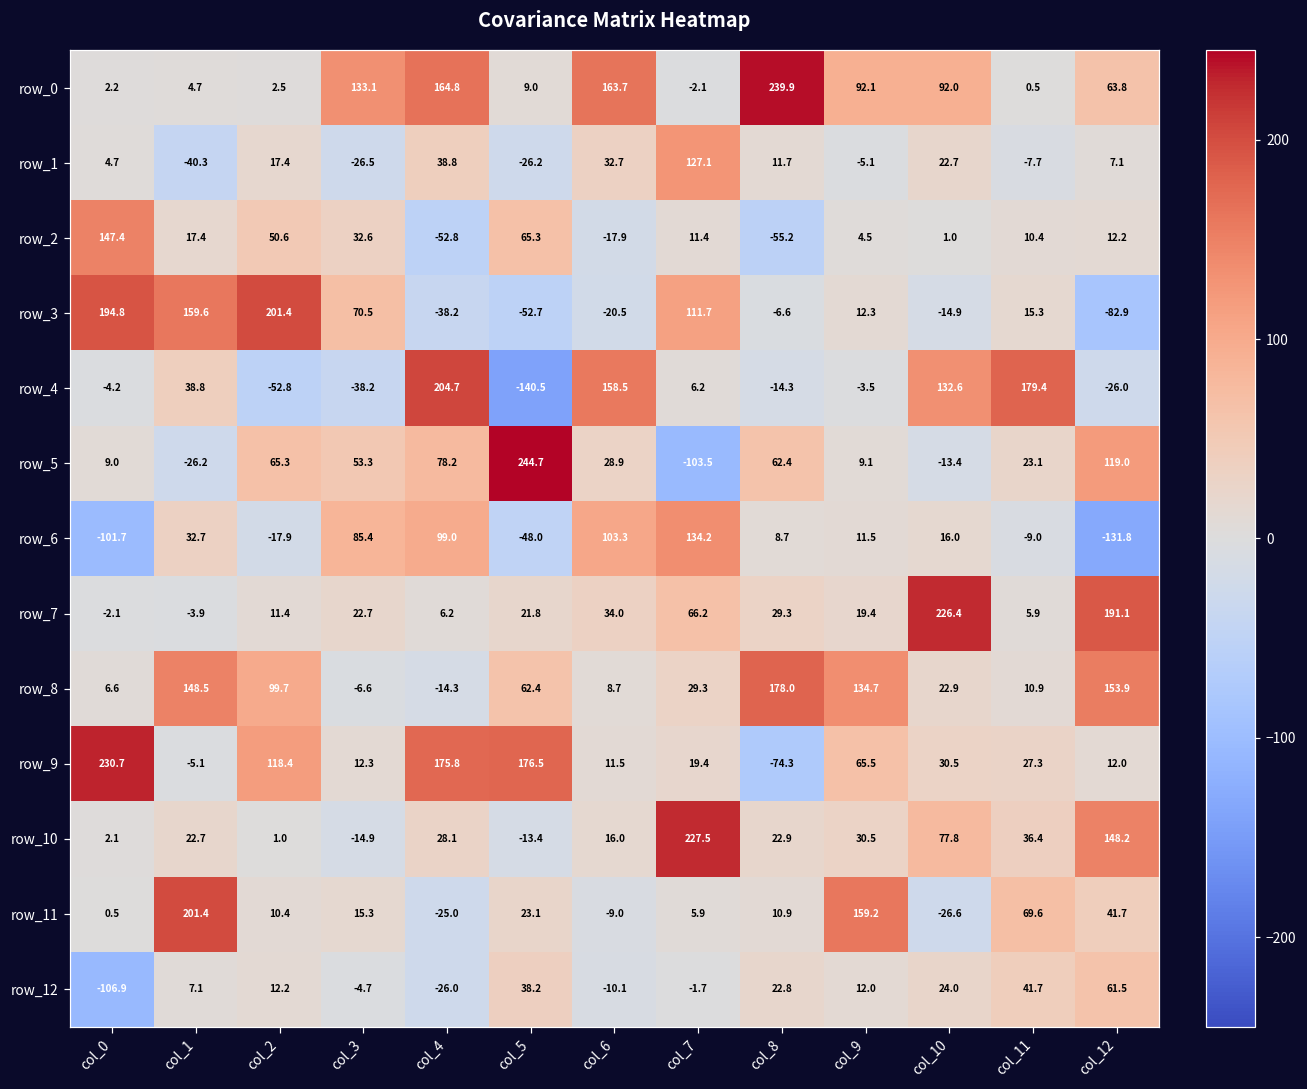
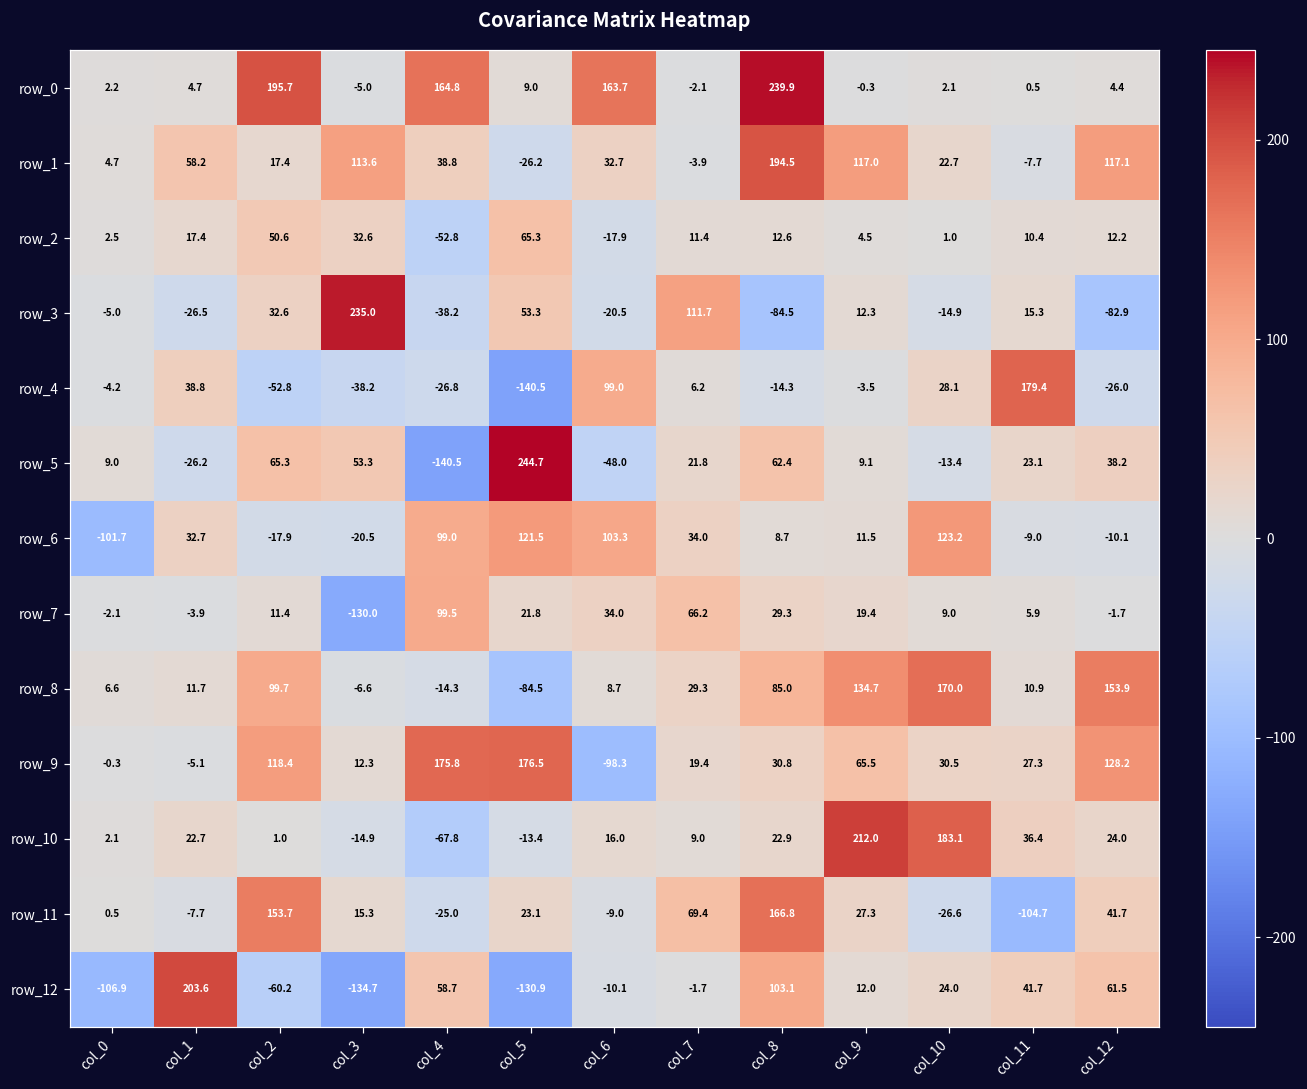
  {
    "row_0": {
      "col_0": 2.2,
      "col_1": 4.7,
-     "col_2": 2.5,
-     "col_3": 133.1,
+     "col_2": 195.7,
+     "col_3": -5.0,
      "col_4": 164.8,
      "col_5": 9.0,
      "col_6": 163.7,
      "col_7": -2.1,
      "col_8": 239.9,
-     "col_9": 92.1,
-     "col_10": 92.0,
+     "col_9": -0.3,
+     "col_10": 2.1,
      "col_11": 0.5,
-     "col_12": 63.8
+     "col_12": 4.4
    },
    "row_1": {
      "col_0": 4.7,
-     "col_1": -40.3,
+     "col_1": 58.2,
      "col_2": 17.4,
-     "col_3": -26.5,
+     "col_3": 113.6,
      "col_4": 38.8,
      "col_5": -26.2,
      "col_6": 32.7,
-     "col_7": 127.1,
-     "col_8": 11.7,
-     "col_9": -5.1,
+     "col_7": -3.9,
+     "col_8": 194.5,
+     "col_9": 117.0,
      "col_10": 22.7,
      "col_11": -7.7,
-     "col_12": 7.1
+     "col_12": 117.1
    },
    "row_2": {
-     "col_0": 147.4,
+     "col_0": 2.5,
      "col_1": 17.4,
      "col_2": 50.6,
      "col_3": 32.6,
      "col_4": -52.8,
      "col_5": 65.3,
      "col_6": -17.9,
      "col_7": 11.4,
-     "col_8": -55.2,
+     "col_8": 12.6,
      "col_9": 4.5,
      "col_10": 1.0,
      "col_11": 10.4,
      "col_12": 12.2
    },
    "row_3": {
-     "col_0": 194.8,
-     "col_1": 159.6,
-     "col_2": 201.4,
-     "col_3": 70.5,
+     "col_0": -5.0,
+     "col_1": -26.5,
+     "col_2": 32.6,
+     "col_3": 235.0,
      "col_4": -38.2,
-     "col_5": -52.7,
+     "col_5": 53.3,
      "col_6": -20.5,
      "col_7": 111.7,
-     "col_8": -6.6,
+     "col_8": -84.5,
      "col_9": 12.3,
      "col_10": -14.9,
      "col_11": 15.3,
      "col_12": -82.9
    },
    "row_4": {
      "col_0": -4.2,
      "col_1": 38.8,
      "col_2": -52.8,
      "col_3": -38.2,
-     "col_4": 204.7,
+     "col_4": -26.8,
      "col_5": -140.5,
-     "col_6": 158.5,
+     "col_6": 99.0,
      "col_7": 6.2,
      "col_8": -14.3,
      "col_9": -3.5,
-     "col_10": 132.6,
+     "col_10": 28.1,
      "col_11": 179.4,
      "col_12": -26.0
    },
    "row_5": {
      "col_0": 9.0,
      "col_1": -26.2,
      "col_2": 65.3,
      "col_3": 53.3,
-     "col_4": 78.2,
+     "col_4": -140.5,
      "col_5": 244.7,
-     "col_6": 28.9,
-     "col_7": -103.5,
+     "col_6": -48.0,
+     "col_7": 21.8,
      "col_8": 62.4,
      "col_9": 9.1,
      "col_10": -13.4,
      "col_11": 23.1,
-     "col_12": 119.0
+     "col_12": 38.2
    },
    "row_6": {
      "col_0": -101.7,
      "col_1": 32.7,
      "col_2": -17.9,
-     "col_3": 85.4,
+     "col_3": -20.5,
      "col_4": 99.0,
-     "col_5": -48.0,
+     "col_5": 121.5,
      "col_6": 103.3,
-     "col_7": 134.2,
+     "col_7": 34.0,
      "col_8": 8.7,
      "col_9": 11.5,
-     "col_10": 16.0,
+     "col_10": 123.2,
      "col_11": -9.0,
-     "col_12": -131.8
+     "col_12": -10.1
    },
    "row_7": {
      "col_0": -2.1,
      "col_1": -3.9,
      "col_2": 11.4,
-     "col_3": 22.7,
-     "col_4": 6.2,
+     "col_3": -130.0,
+     "col_4": 99.5,
      "col_5": 21.8,
      "col_6": 34.0,
      "col_7": 66.2,
      "col_8": 29.3,
      "col_9": 19.4,
-     "col_10": 226.4,
+     "col_10": 9.0,
      "col_11": 5.9,
-     "col_12": 191.1
+     "col_12": -1.7
    },
    "row_8": {
      "col_0": 6.6,
-     "col_1": 148.5,
+     "col_1": 11.7,
      "col_2": 99.7,
      "col_3": -6.6,
      "col_4": -14.3,
-     "col_5": 62.4,
+     "col_5": -84.5,
      "col_6": 8.7,
      "col_7": 29.3,
-     "col_8": 178.0,
+     "col_8": 85.0,
      "col_9": 134.7,
-     "col_10": 22.9,
+     "col_10": 170.0,
      "col_11": 10.9,
      "col_12": 153.9
    },
    "row_9": {
-     "col_0": 230.7,
+     "col_0": -0.3,
      "col_1": -5.1,
      "col_2": 118.4,
      "col_3": 12.3,
      "col_4": 175.8,
      "col_5": 176.5,
-     "col_6": 11.5,
+     "col_6": -98.3,
      "col_7": 19.4,
-     "col_8": -74.3,
+     "col_8": 30.8,
      "col_9": 65.5,
      "col_10": 30.5,
      "col_11": 27.3,
-     "col_12": 12.0
+     "col_12": 128.2
    },
    "row_10": {
      "col_0": 2.1,
      "col_1": 22.7,
      "col_2": 1.0,
      "col_3": -14.9,
-     "col_4": 28.1,
+     "col_4": -67.8,
      "col_5": -13.4,
      "col_6": 16.0,
-     "col_7": 227.5,
+     "col_7": 9.0,
      "col_8": 22.9,
-     "col_9": 30.5,
-     "col_10": 77.8,
+     "col_9": 212.0,
+     "col_10": 183.1,
      "col_11": 36.4,
-     "col_12": 148.2
+     "col_12": 24.0
    },
    "row_11": {
      "col_0": 0.5,
-     "col_1": 201.4,
-     "col_2": 10.4,
+     "col_1": -7.7,
+     "col_2": 153.7,
      "col_3": 15.3,
      "col_4": -25.0,
      "col_5": 23.1,
      "col_6": -9.0,
-     "col_7": 5.9,
-     "col_8": 10.9,
-     "col_9": 159.2,
+     "col_7": 69.4,
+     "col_8": 166.8,
+     "col_9": 27.3,
      "col_10": -26.6,
-     "col_11": 69.6,
+     "col_11": -104.7,
      "col_12": 41.7
    },
    "row_12": {
      "col_0": -106.9,
-     "col_1": 7.1,
-     "col_2": 12.2,
-     "col_3": -4.7,
-     "col_4": -26.0,
-     "col_5": 38.2,
+     "col_1": 203.6,
+     "col_2": -60.2,
+     "col_3": -134.7,
+     "col_4": 58.7,
+     "col_5": -130.9,
      "col_6": -10.1,
      "col_7": -1.7,
-     "col_8": 22.8,
+     "col_8": 103.1,
      "col_9": 12.0,
      "col_10": 24.0,
      "col_11": 41.7,
      "col_12": 61.5
    }
  }
